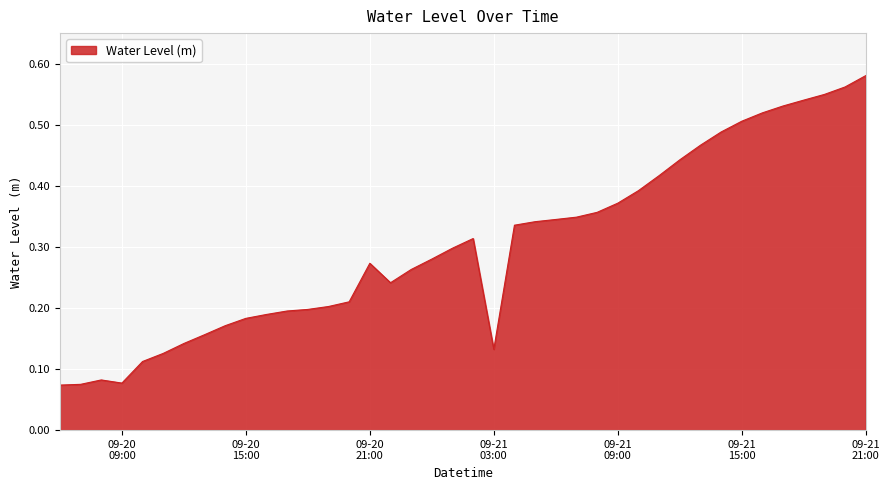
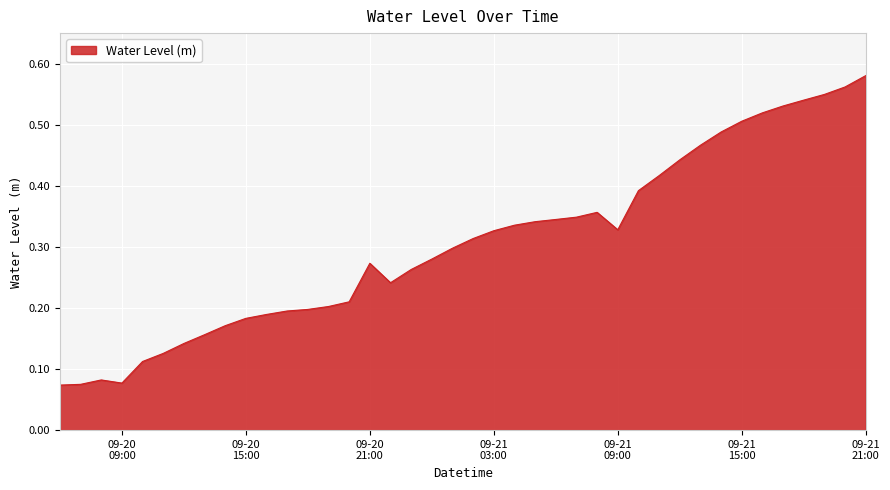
  {
    "09-20 09:00": 0.08,
    "09-20 15:00": 0.18,
    "09-20 21:00": 0.27,
-   "09-21 03:00": 0.13,
-   "09-21 09:00": 0.37,
+   "09-21 03:00": 0.33,
+   "09-21 09:00": 0.33,
    "09-21 15:00": 0.51,
    "09-21 21:00": 0.58
  }
